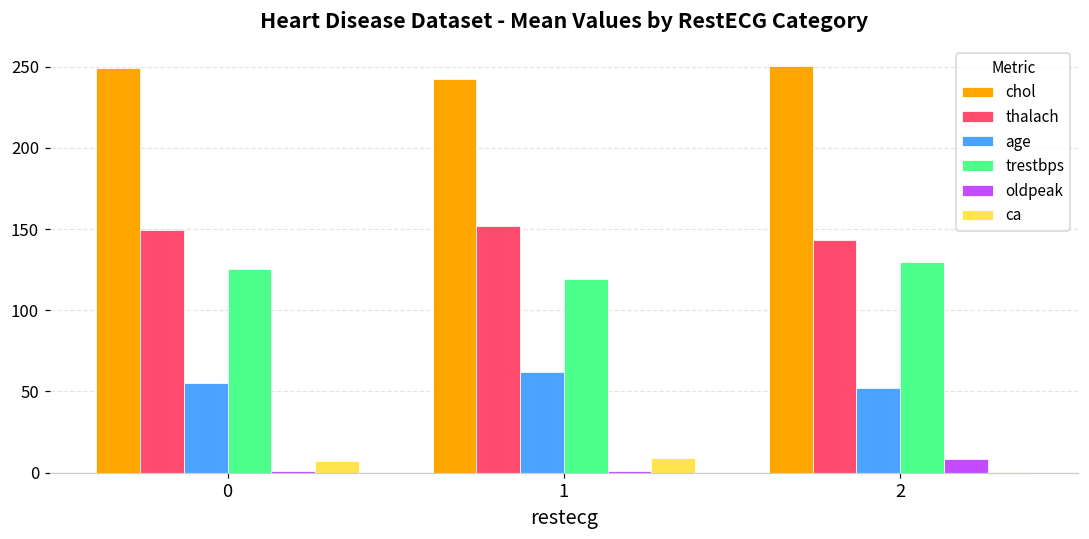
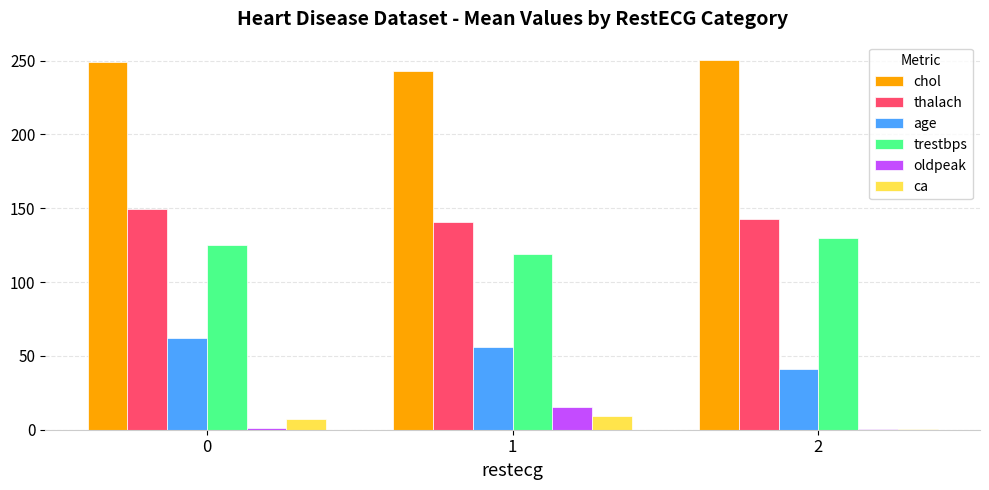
  {
    "chol": {
      "0": 249,
      "1": 243,
      "2": 250
    },
    "thalach": {
      "0": 150,
-     "1": 152,
+     "1": 141,
      "2": 143
    },
    "age": {
-     "0": 55,
-     "1": 62,
-     "2": 52
+     "0": 62,
+     "1": 56,
+     "2": 41
    },
    "trestbps": {
      "0": 125,
      "1": 119,
      "2": 130
    },
    "oldpeak": {
-     "1": 1,
-     "2": 9
+     "1": 16,
+     "2": 1
    },
    "ca": {
      "0": 7,
      "1": 9
    }
  }
